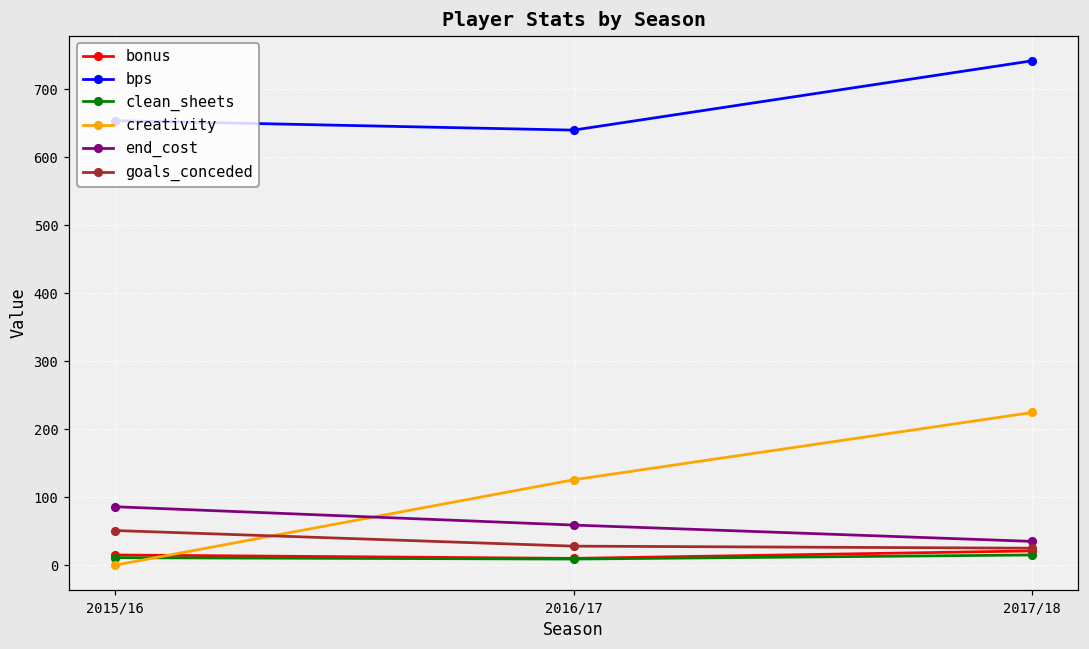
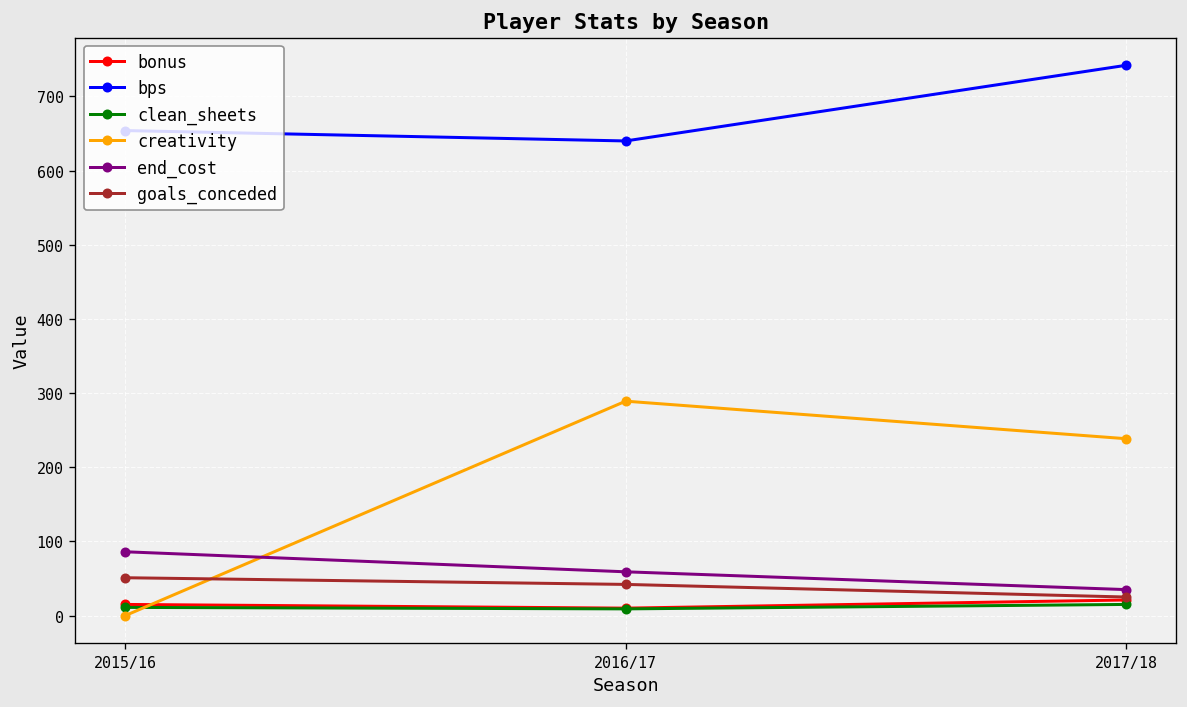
  {
    "bps": {
      "2016/17": 640,
      "2017/18": 740
    },
    "clean_sheets": {
      "2017/18": 20
    },
    "creativity": {
      "2015/16": 0,
-     "2016/17": 130,
-     "2017/18": 220
+     "2016/17": 290,
+     "2017/18": 240
    },
    "end_cost": {
      "2015/16": 90,
      "2016/17": 60,
      "2017/18": 40
    },
    "goals_conceded": {
      "2015/16": 50,
-     "2016/17": 30
+     "2016/17": 40
    }
  }
